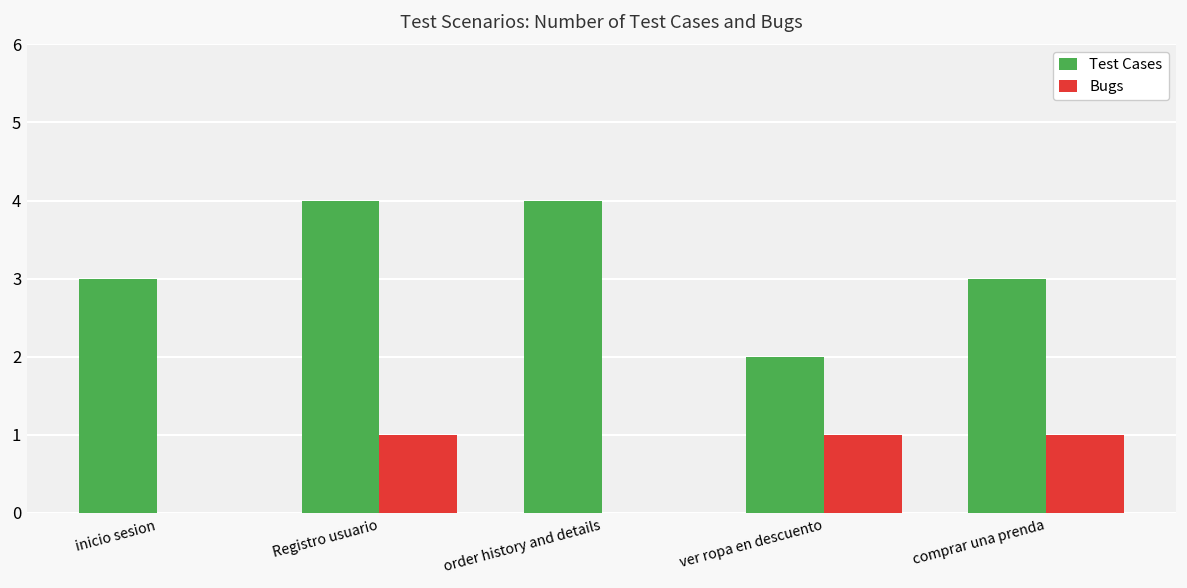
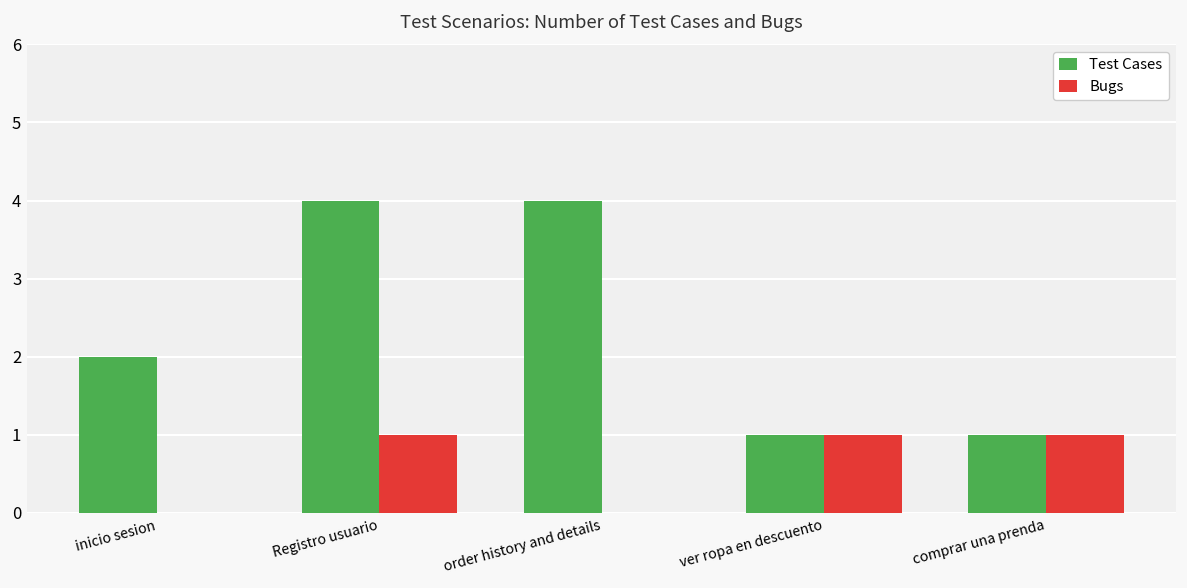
  {
    "Test Cases": {
-     "inicio sesion": 3,
+     "inicio sesion": 2,
      "Registro usuario": 4,
      "order history and details": 4,
-     "ver ropa en descuento": 2,
-     "comprar una prenda": 3
+     "ver ropa en descuento": 1,
+     "comprar una prenda": 1
    },
    "Bugs": {
      "inicio sesion": 0,
      "Registro usuario": 1,
      "order history and details": 0,
      "ver ropa en descuento": 1,
      "comprar una prenda": 1
    }
  }
